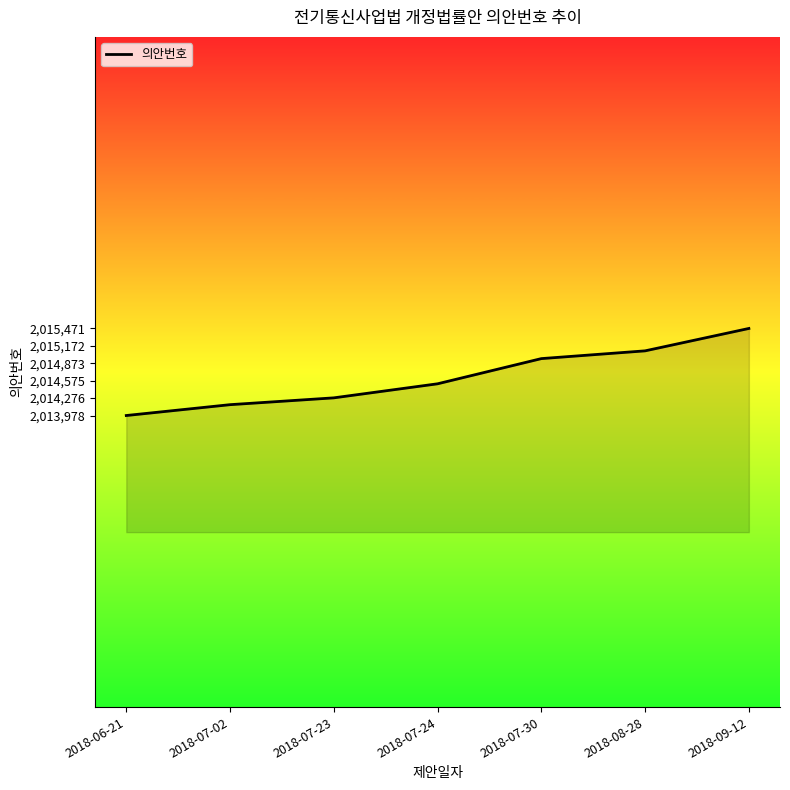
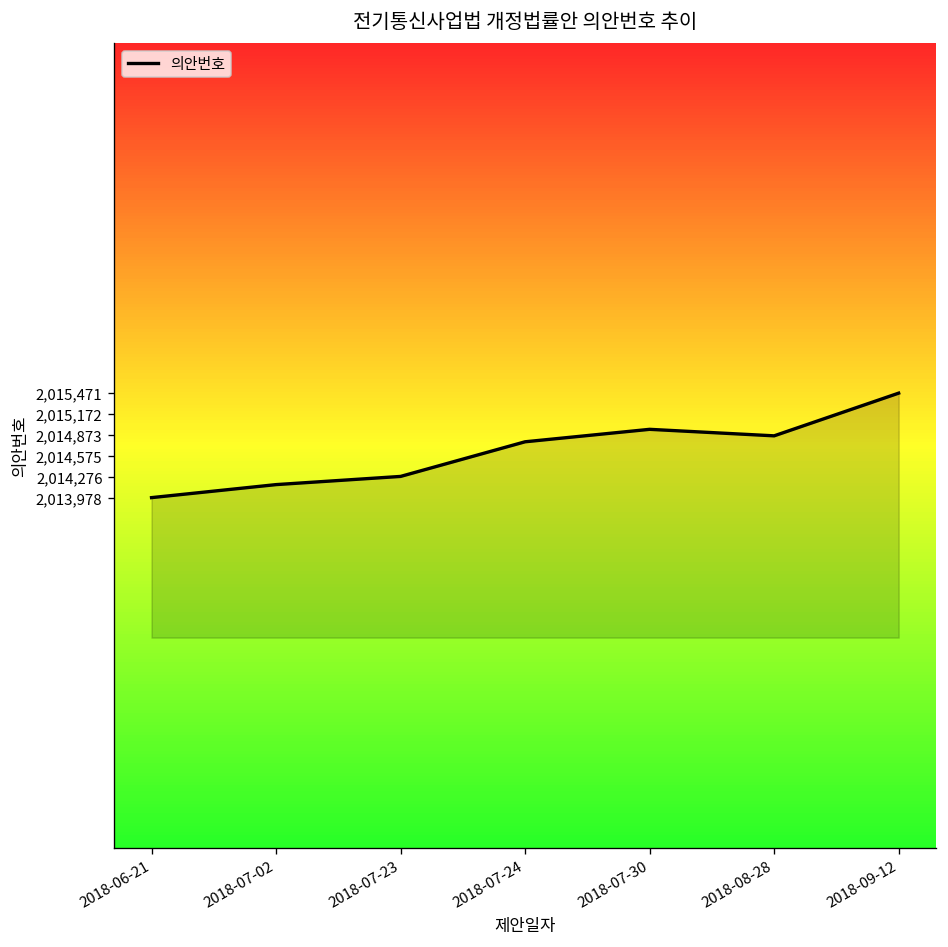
  {
    "2018-06-21": "2,014,000",
    "2018-07-02": "2,014,200",
    "2018-07-23": "2,014,300",
-   "2018-07-24": "2,014,500",
+   "2018-07-24": "2,014,800",
    "2018-07-30": "2,015,000",
-   "2018-08-28": "2,015,100",
+   "2018-08-28": "2,014,900",
    "2018-09-12": "2,015,500"
  }
